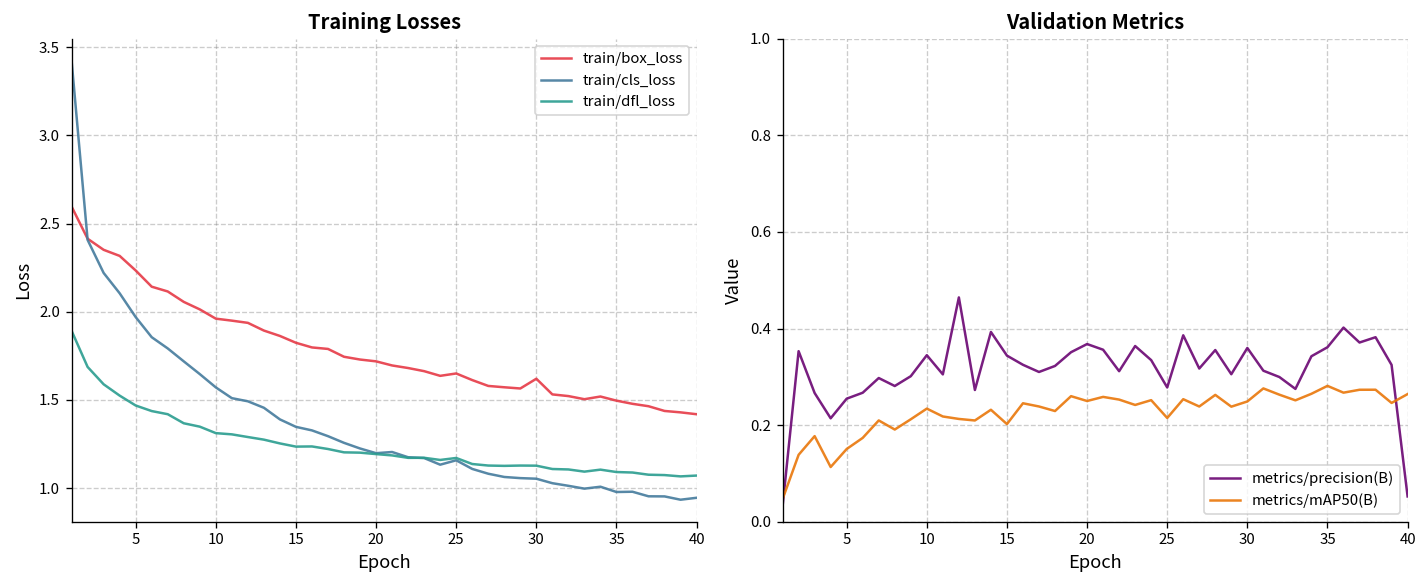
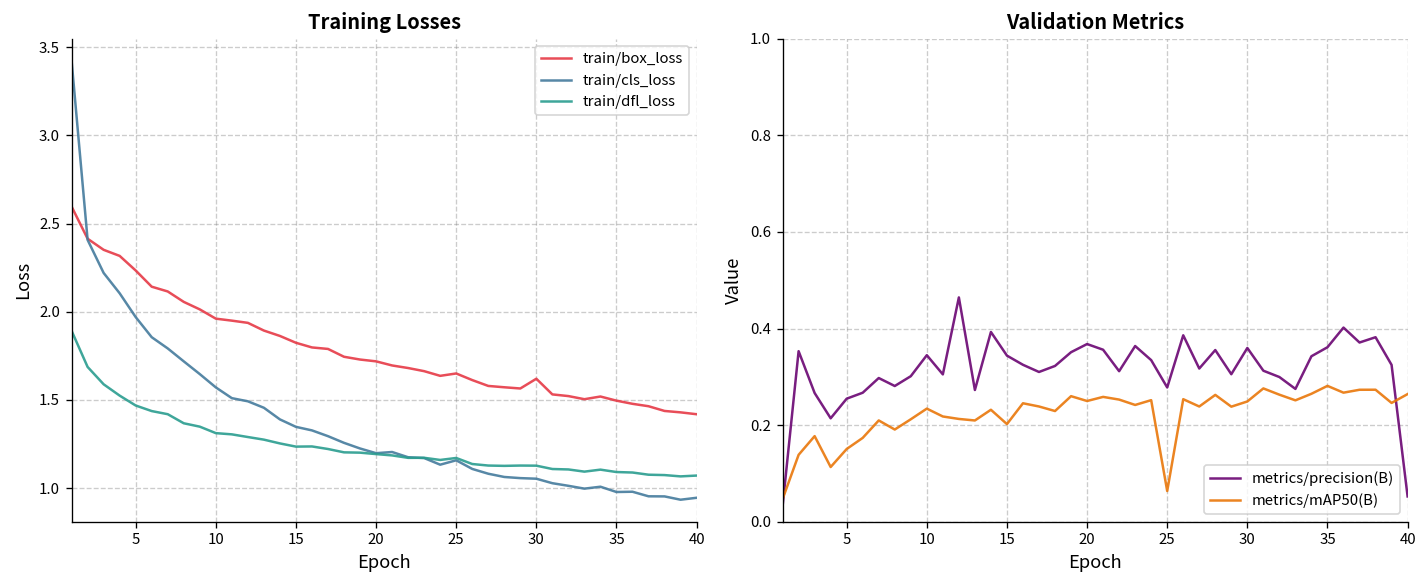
  {
    "Training Losses": {
      "train/box_loss": {
        "5": 2.23,
        "10": 1.96,
        "15": 1.82,
        "20": 1.72,
        "25": 1.65,
        "30": 1.62,
        "35": 1.50,
        "40": 1.42
      }
    },
    "Validation Metrics": {
      "metrics/precision(B)": {
        "5": 0.25,
        "10": 0.34,
        "15": 0.34,
        "20": 0.37,
        "25": 0.28,
        "30": 0.36,
        "35": 0.36,
        "40": 0.05
      },
      "metrics/mAP50(B)": {
        "5": 0.15,
        "10": 0.23,
        "15": 0.20,
        "20": 0.25,
-       "25": 0.21,
+       "25": 0.06,
        "30": 0.25,
        "35": 0.28,
        "40": 0.26
      }
    }
  }
